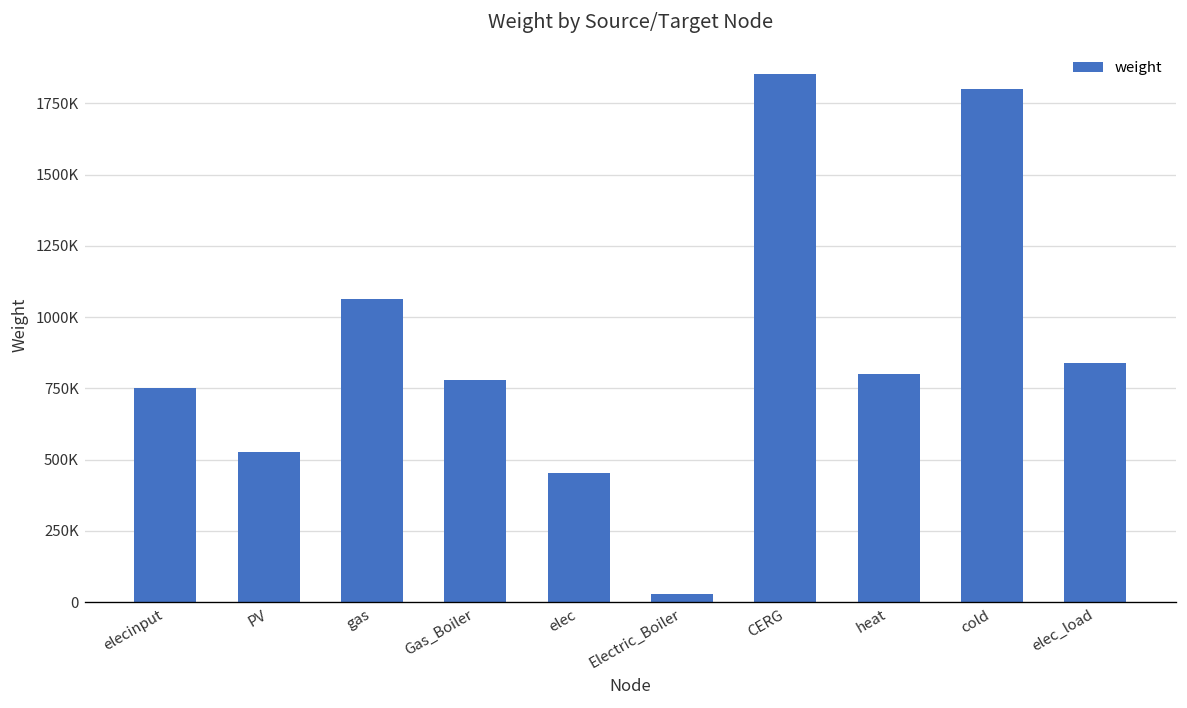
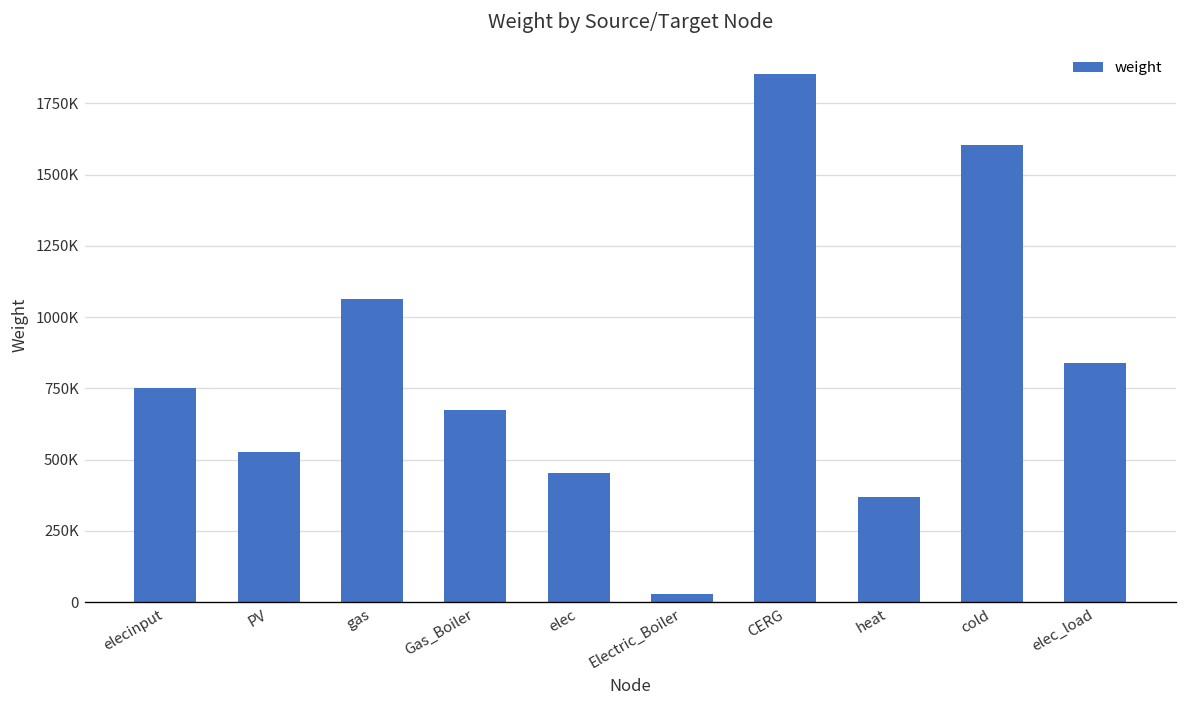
  {
    "elecinput": 750000,
    "PV": 530000,
    "gas": 1060000,
-   "Gas_Boiler": 780000,
+   "Gas_Boiler": 670000,
    "elec": 450000,
    "Electric_Boiler": 30000,
    "CERG": 1850000,
-   "heat": 800000,
-   "cold": 1800000,
+   "heat": 370000,
+   "cold": 1600000,
    "elec_load": 840000
  }
